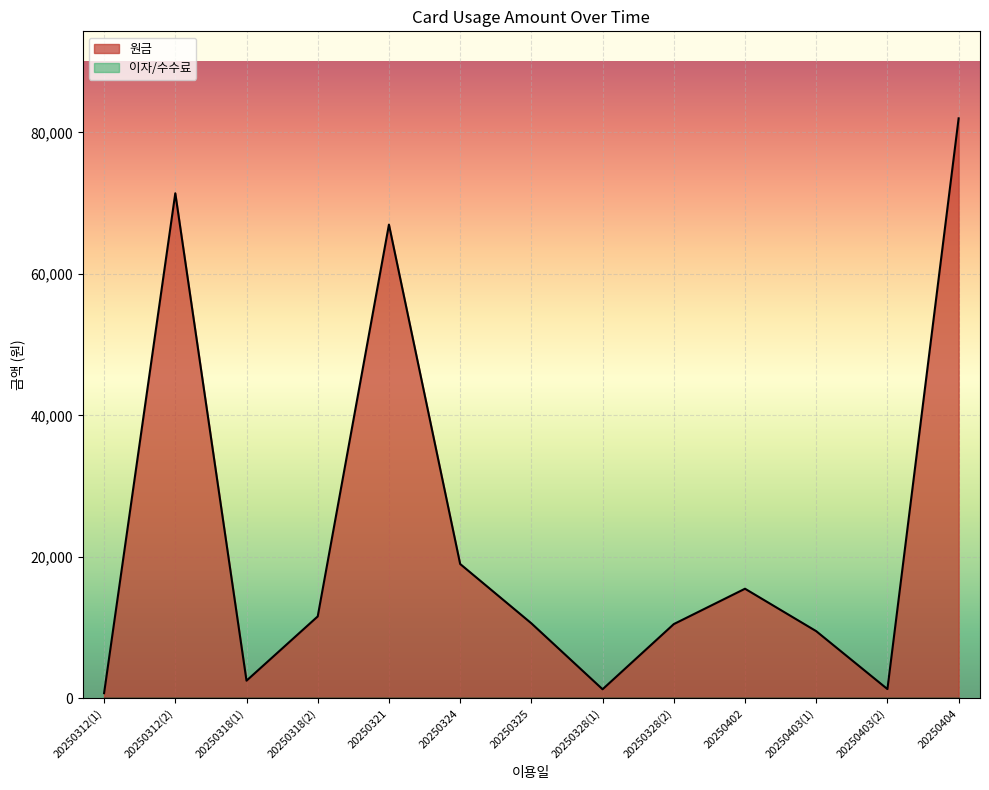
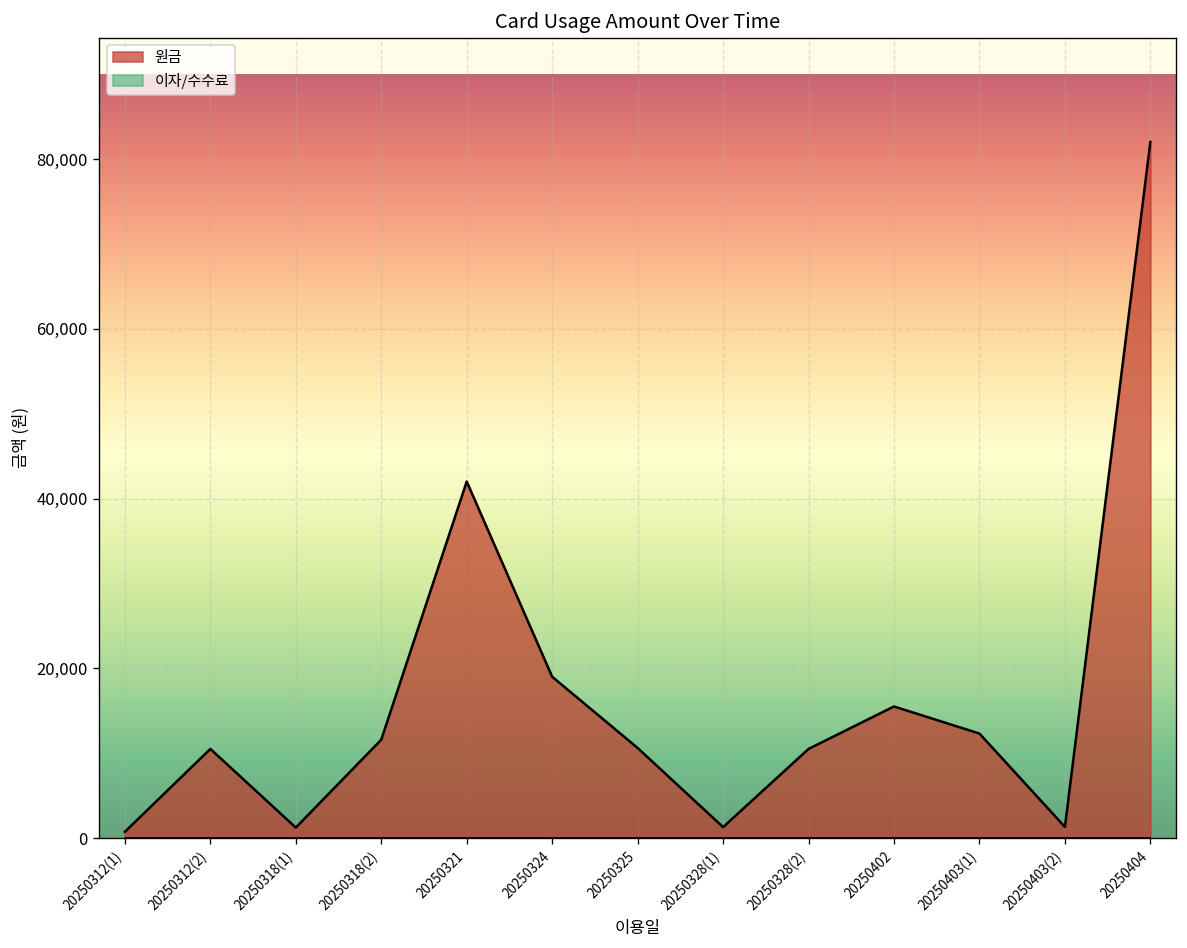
  {
    "원금": {
      "20250312(1)": "1,000",
-     "20250312(2)": "71,000",
-     "20250318(1)": "3,000",
+     "20250312(2)": "11,000",
+     "20250318(1)": "1,000",
      "20250318(2)": "12,000",
-     "20250321": "67,000",
+     "20250321": "42,000",
      "20250324": "19,000",
      "20250325": "11,000",
      "20250328(1)": "1,000",
      "20250328(2)": "11,000",
      "20250402": "16,000",
-     "20250403(1)": "10,000",
+     "20250403(1)": "12,000",
      "20250403(2)": "1,000",
      "20250404": "82,000"
    },
    "이자/수수료": {
      "20250312(1)": "0",
      "20250312(2)": "0",
      "20250318(1)": "0",
      "20250318(2)": "0",
      "20250321": "0",
      "20250324": "0",
      "20250325": "0",
      "20250328(1)": "0",
      "20250328(2)": "0",
      "20250402": "0",
      "20250403(1)": "0",
      "20250403(2)": "0",
      "20250404": "0"
    }
  }
